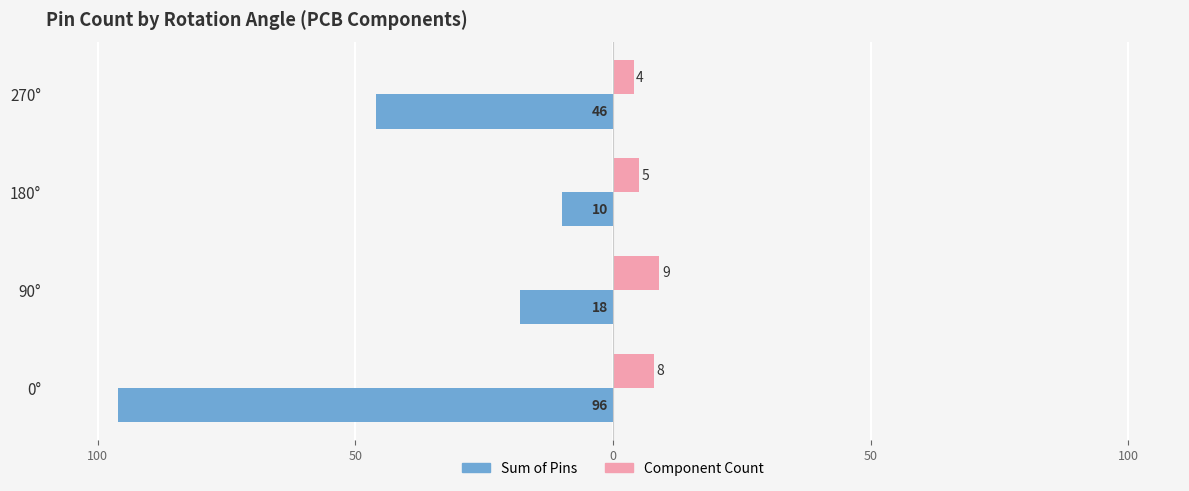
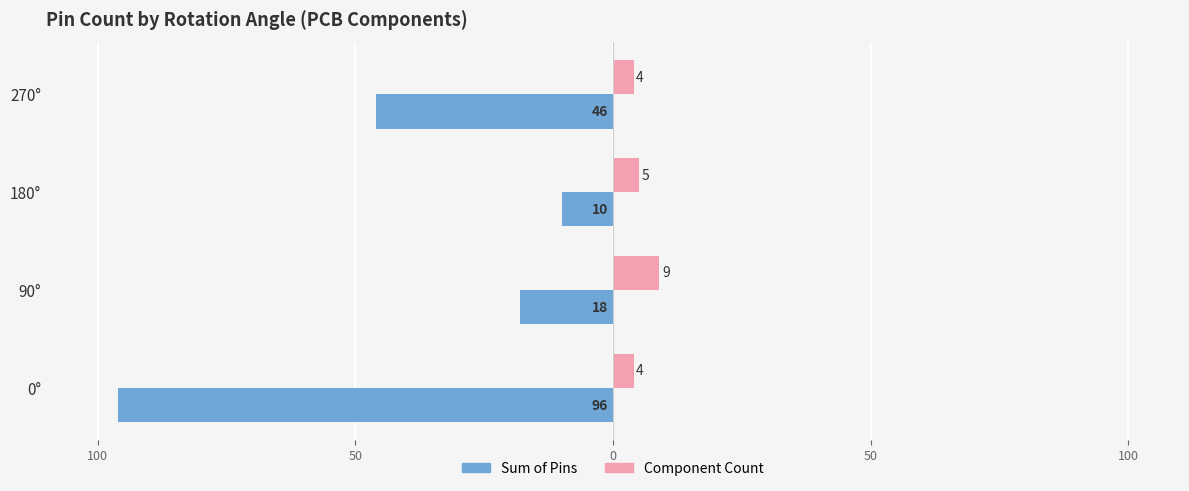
  {
    "Component Count": {
      "270°": 4,
      "180°": 5,
      "90°": 9,
-     "0°": 8
+     "0°": 4
    }
  }
